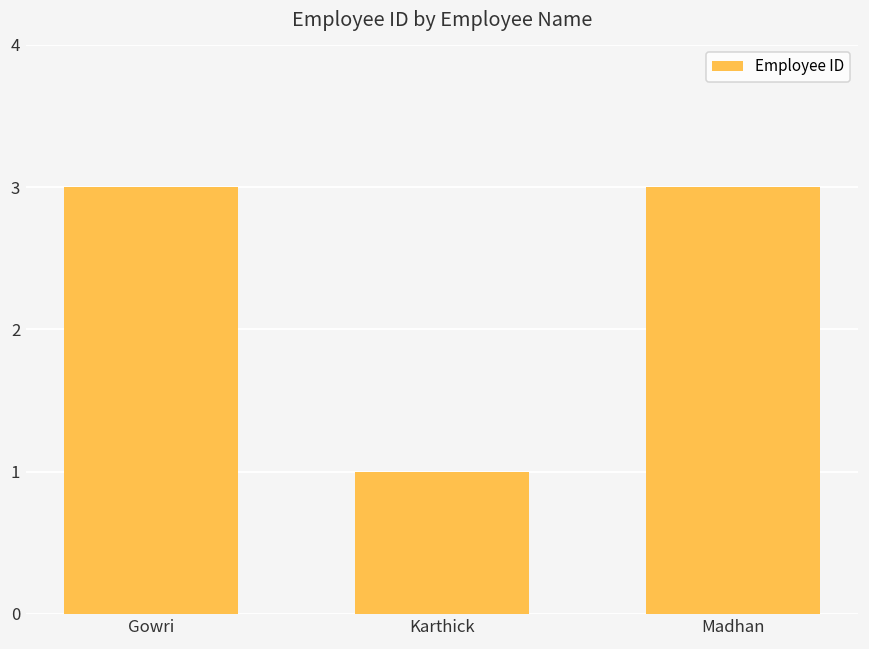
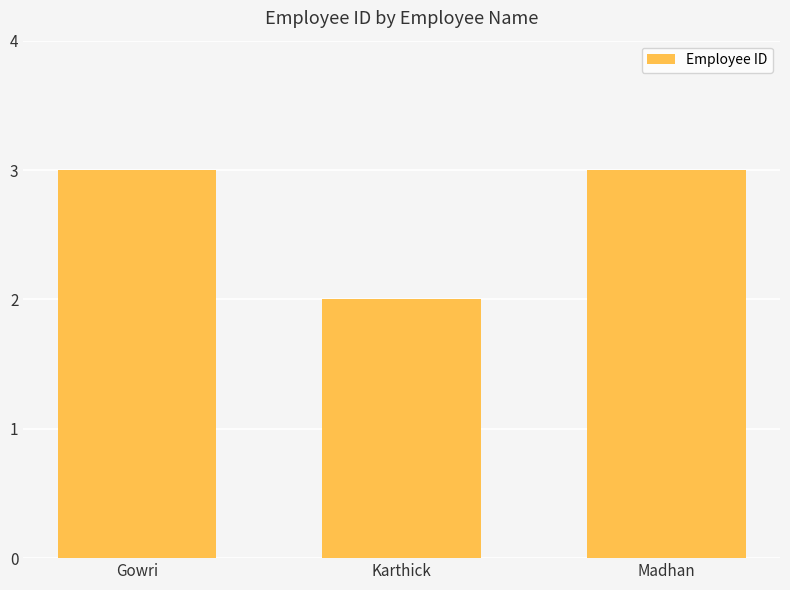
  {
    "Gowri": 3,
-   "Karthick": 1,
+   "Karthick": 2,
    "Madhan": 3
  }
